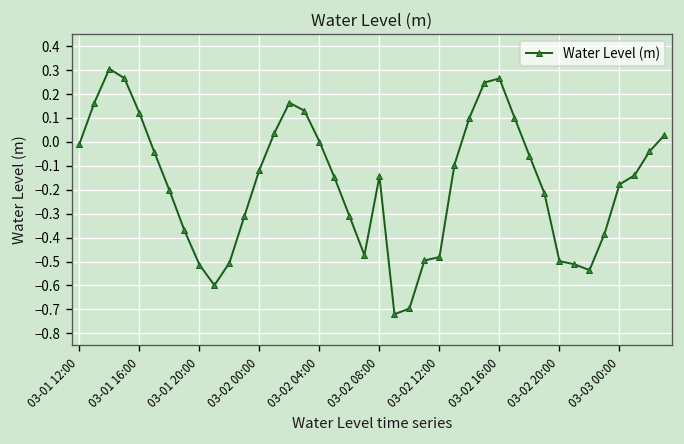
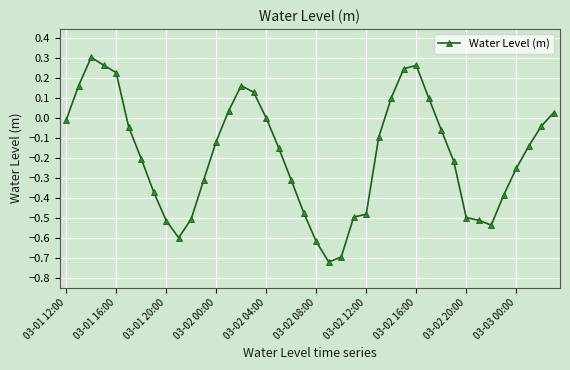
  {
    "03-01 12:00": -0.01,
-   "03-01 16:00": 0.12,
+   "03-01 16:00": 0.23,
    "03-01 20:00": -0.51,
    "03-02 00:00": -0.12,
    "03-02 04:00": 0.00,
-   "03-02 08:00": -0.14,
+   "03-02 08:00": -0.62,
    "03-02 12:00": -0.48,
    "03-02 16:00": 0.27,
    "03-02 20:00": -0.50,
-   "03-03 00:00": -0.18
+   "03-03 00:00": -0.25
  }
